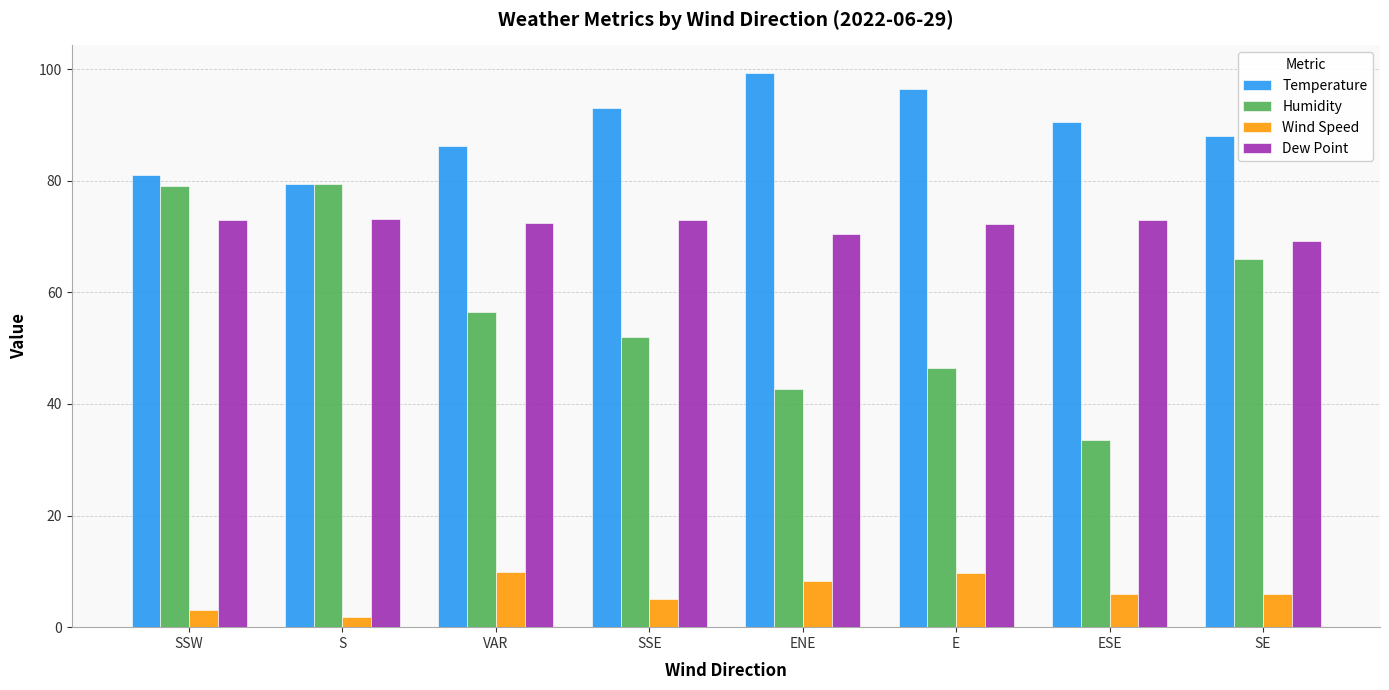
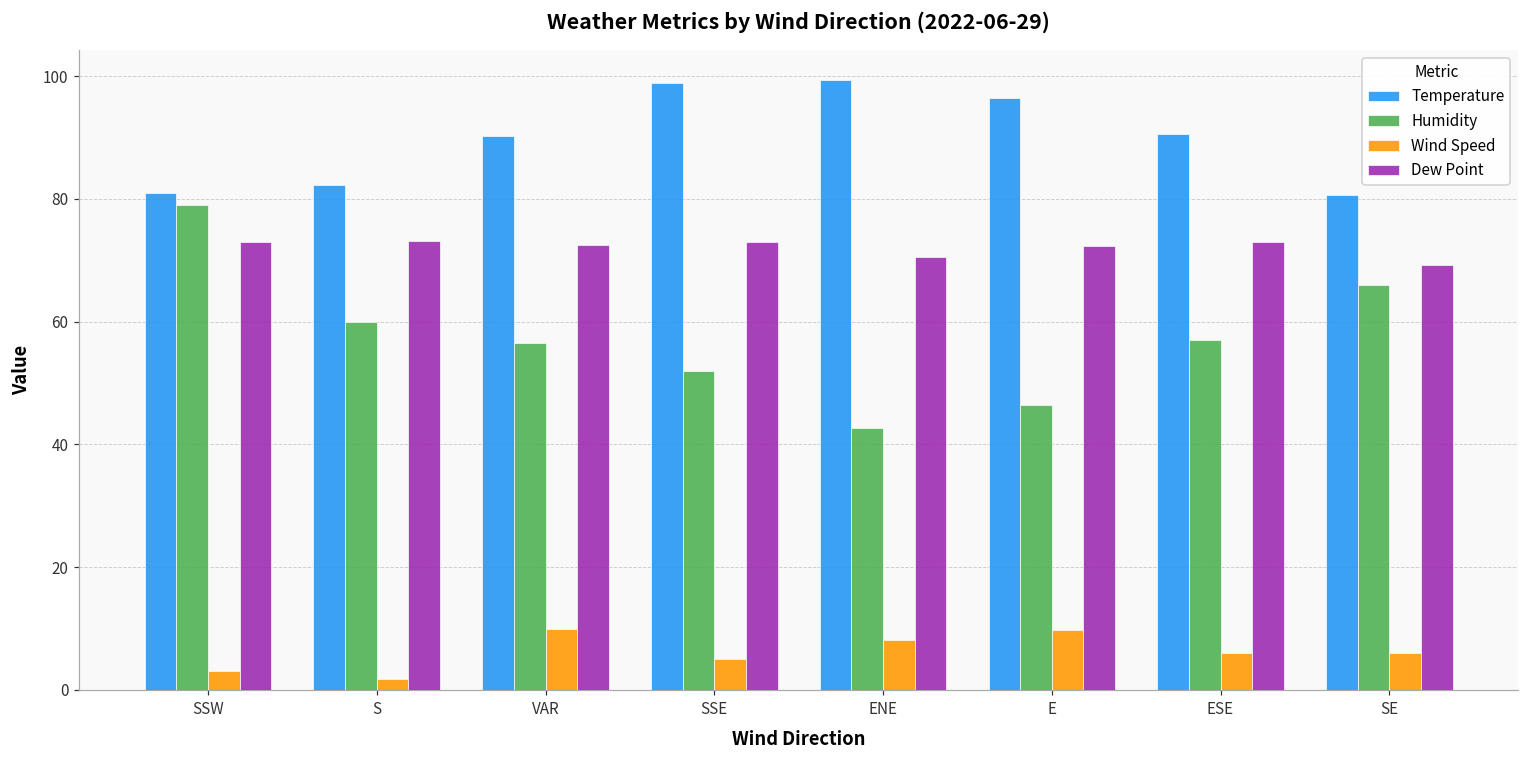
  {
    "Temperature": {
      "SSW": 81,
-     "S": 79,
-     "VAR": 86,
-     "SSE": 93,
+     "S": 82,
+     "VAR": 90,
+     "SSE": 99,
      "ENE": 99,
      "E": 96,
      "ESE": 91,
-     "SE": 88
+     "SE": 81
    },
    "Humidity": {
      "SSW": 79,
-     "S": 79,
+     "S": 60,
      "VAR": 57,
      "SSE": 52,
      "ENE": 43,
      "E": 46,
-     "ESE": 34,
+     "ESE": 57,
      "SE": 66
    },
    "Wind Speed": {
      "SSW": 3,
      "S": 2,
      "VAR": 10,
      "SSE": 5,
      "ENE": 8,
      "E": 10,
      "ESE": 6,
      "SE": 6
    },
    "Dew Point": {
      "SSW": 73,
      "S": 73,
      "VAR": 73,
      "SSE": 73,
      "ENE": 71,
      "E": 72,
      "ESE": 73,
      "SE": 69
    }
  }
